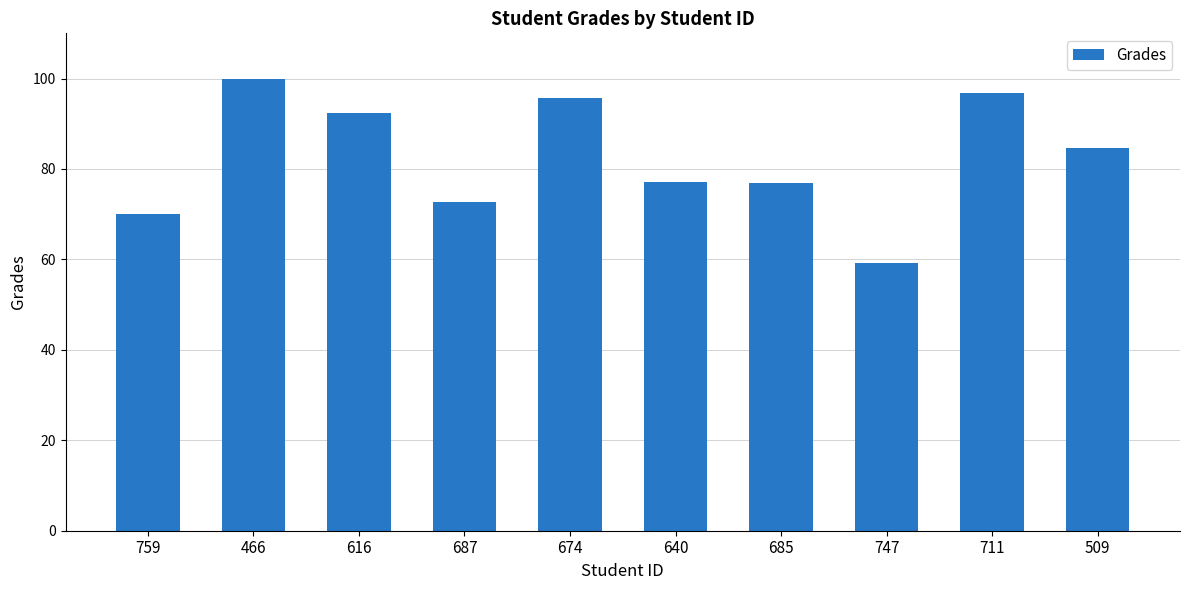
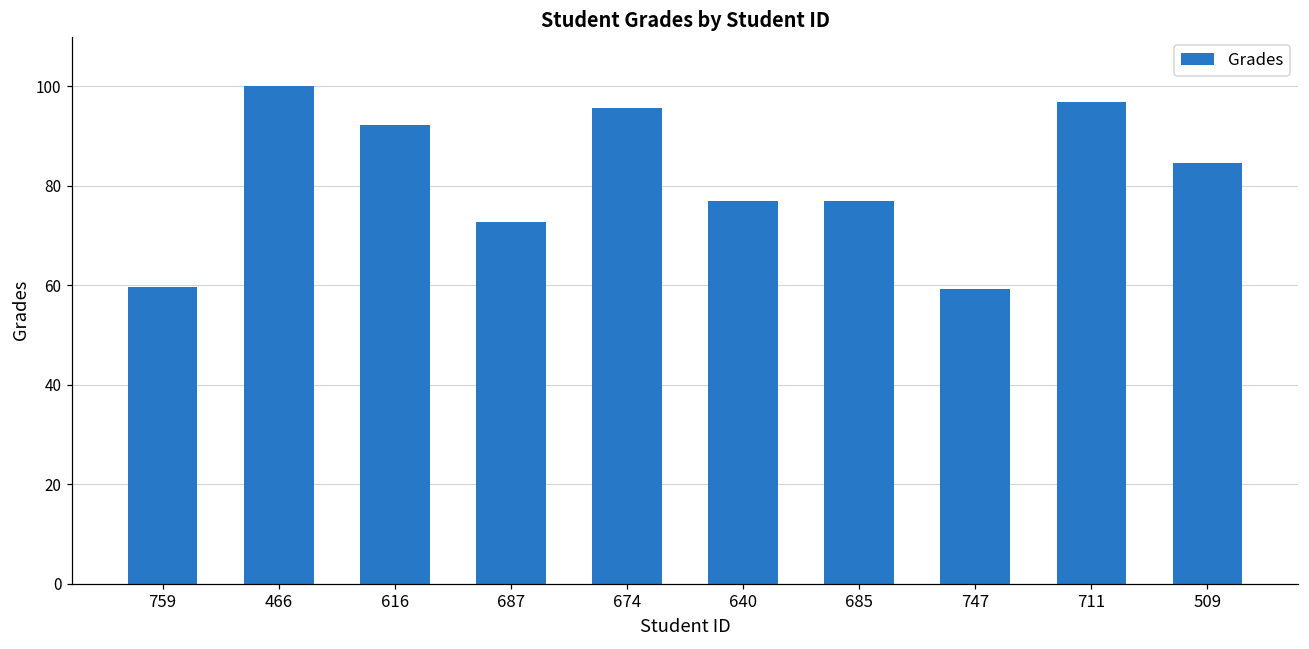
  {
-   "759": 70,
+   "759": 60,
    "466": 100,
    "616": 92,
    "687": 73,
    "674": 96,
    "640": 77,
    "685": 77,
    "747": 59,
    "711": 97,
    "509": 85
  }
